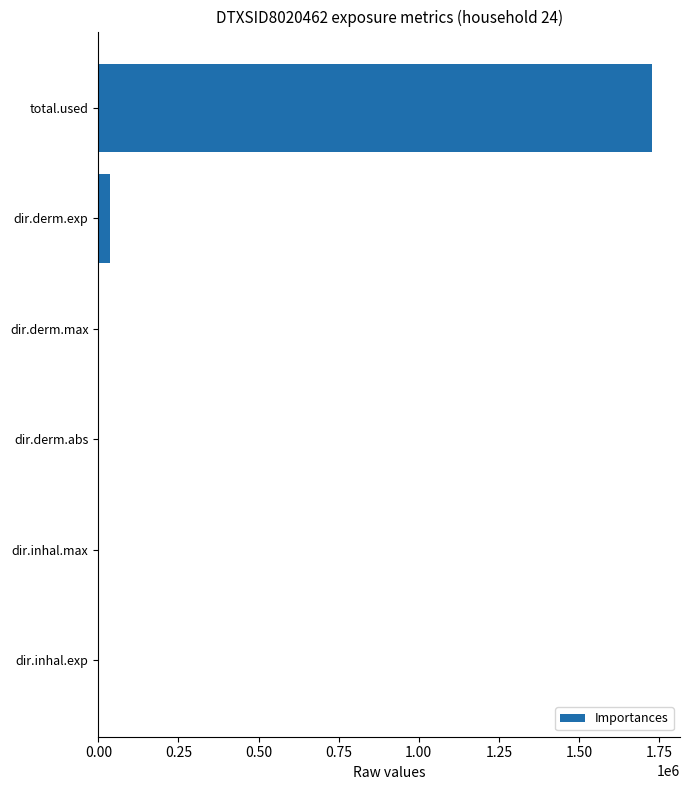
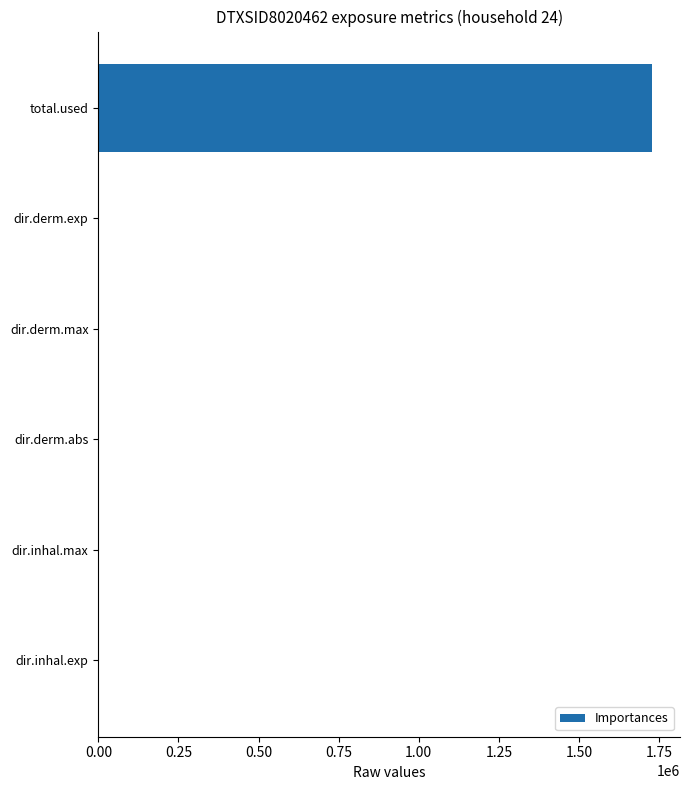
  {
    "total.used": 1730000,
-   "dir.derm.exp": 40000
+   "dir.derm.exp": 0
  }
